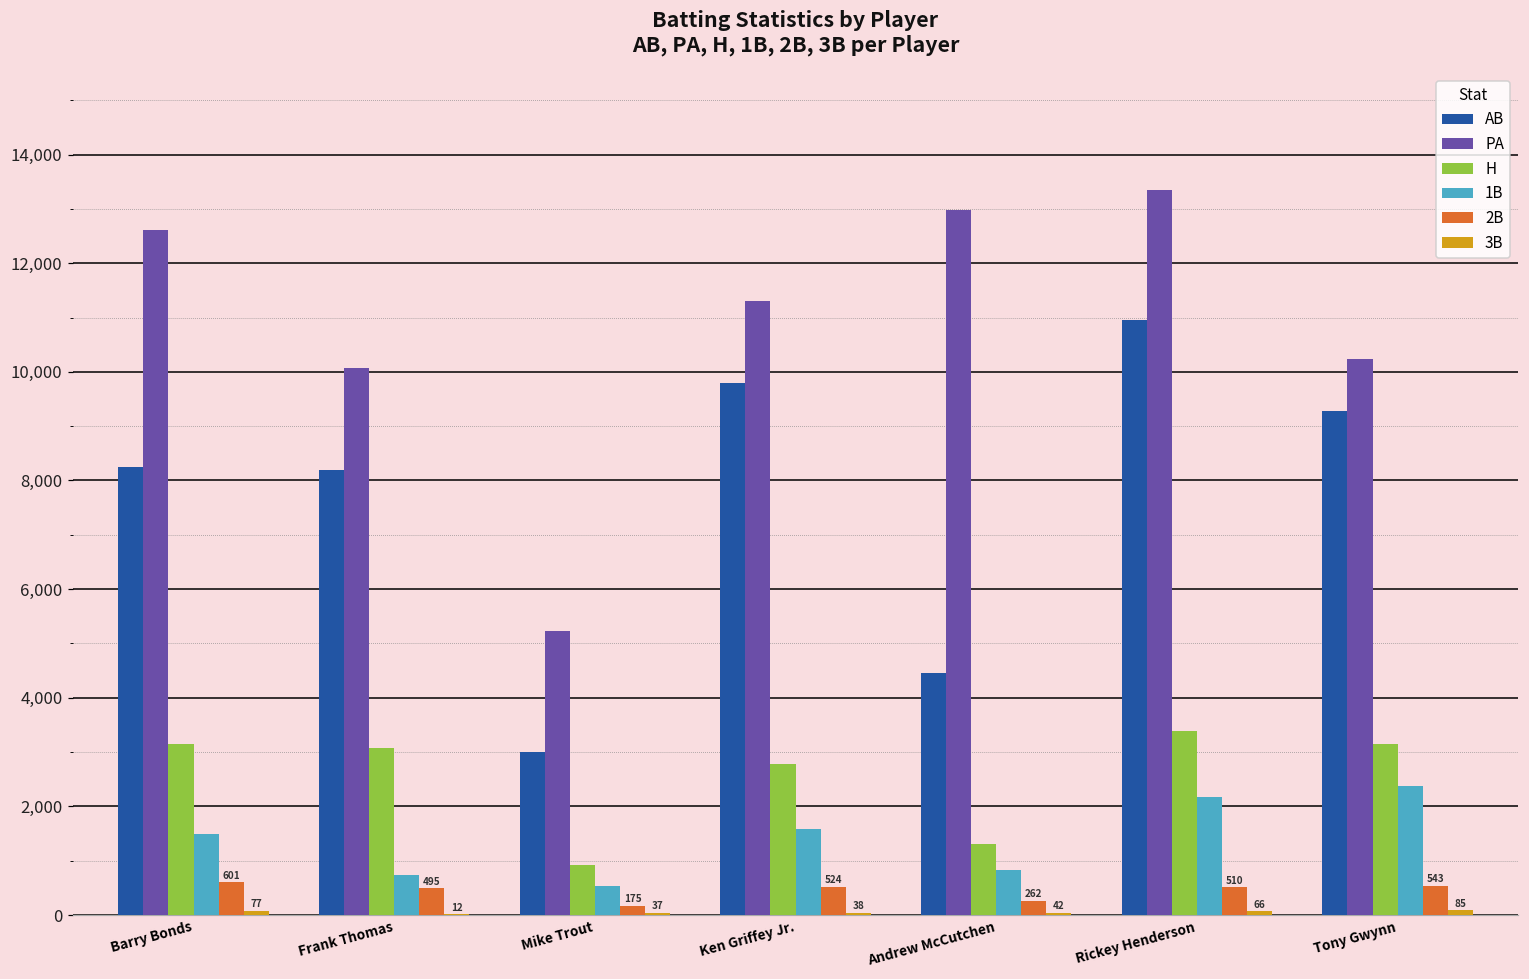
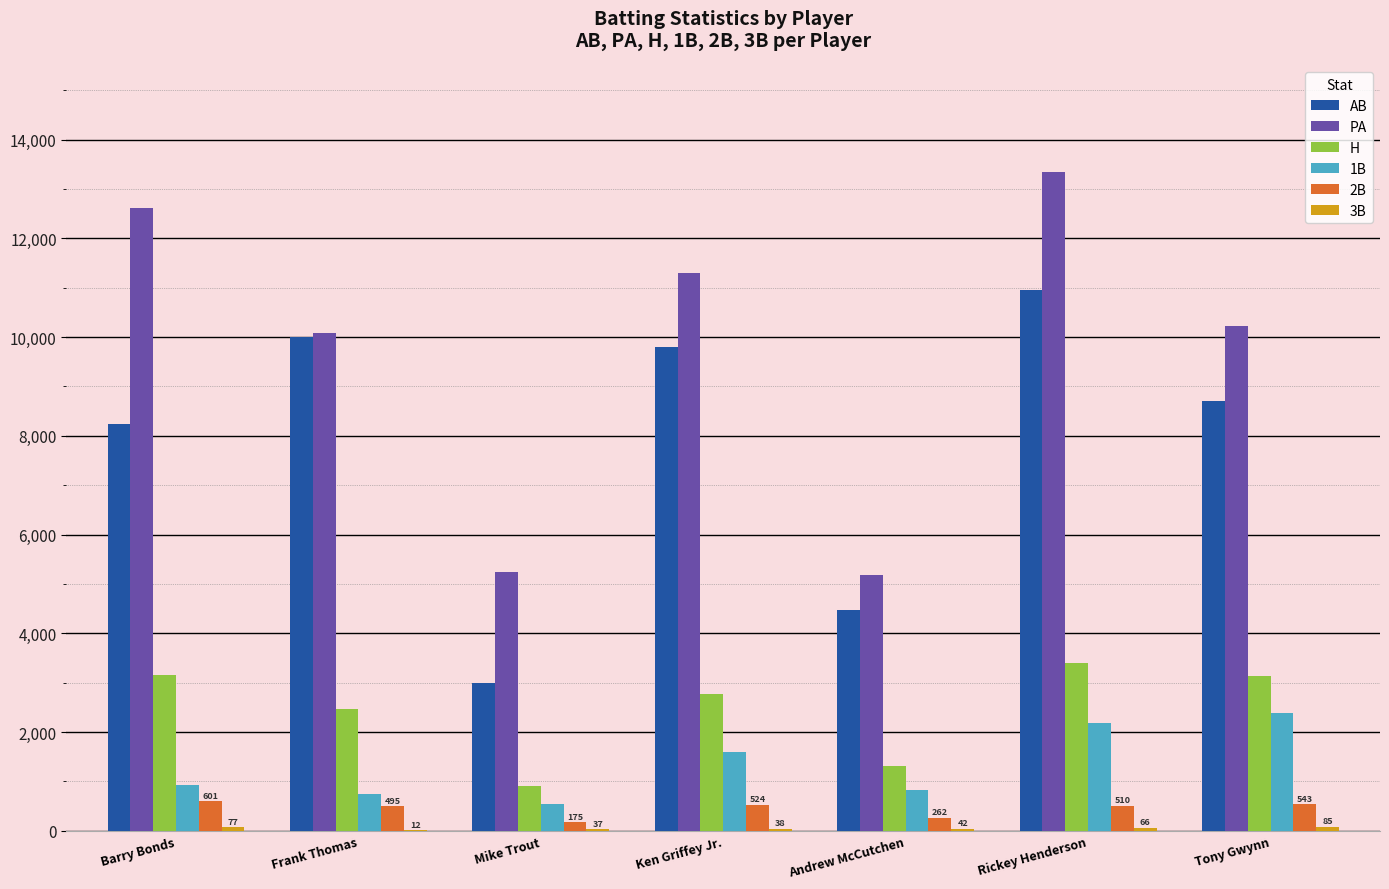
  {
    "AB": {
      "Barry Bonds": "8,200",
-     "Frank Thomas": "8,200",
+     "Frank Thomas": "10,000",
      "Mike Trout": "3,000",
      "Ken Griffey Jr.": "9,800",
      "Andrew McCutchen": "4,500",
      "Rickey Henderson": "11,000",
-     "Tony Gwynn": "9,300"
+     "Tony Gwynn": "8,700"
    },
    "PA": {
      "Barry Bonds": "12,600",
      "Frank Thomas": "10,100",
      "Mike Trout": "5,200",
      "Ken Griffey Jr.": "11,300",
-     "Andrew McCutchen": "13,000",
+     "Andrew McCutchen": "5,200",
      "Rickey Henderson": "13,300",
      "Tony Gwynn": "10,200"
    },
    "H": {
      "Barry Bonds": "3,200",
-     "Frank Thomas": "3,100",
+     "Frank Thomas": "2,500",
      "Mike Trout": "900",
      "Ken Griffey Jr.": "2,800",
      "Andrew McCutchen": "1,300",
      "Rickey Henderson": "3,400",
      "Tony Gwynn": "3,100"
    },
    "1B": {
-     "Barry Bonds": "1,500",
+     "Barry Bonds": "900",
      "Frank Thomas": "700",
      "Mike Trout": "500",
      "Ken Griffey Jr.": "1,600",
      "Andrew McCutchen": "800",
      "Rickey Henderson": "2,200",
      "Tony Gwynn": "2,400"
    }
  }
